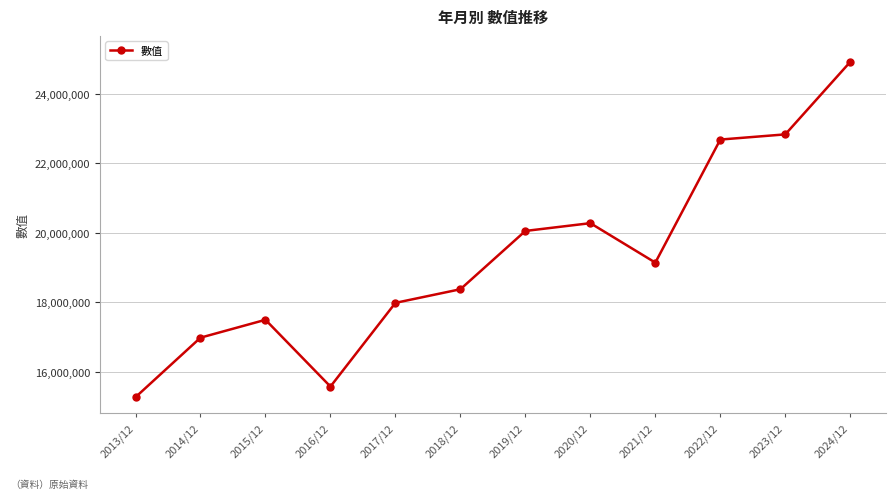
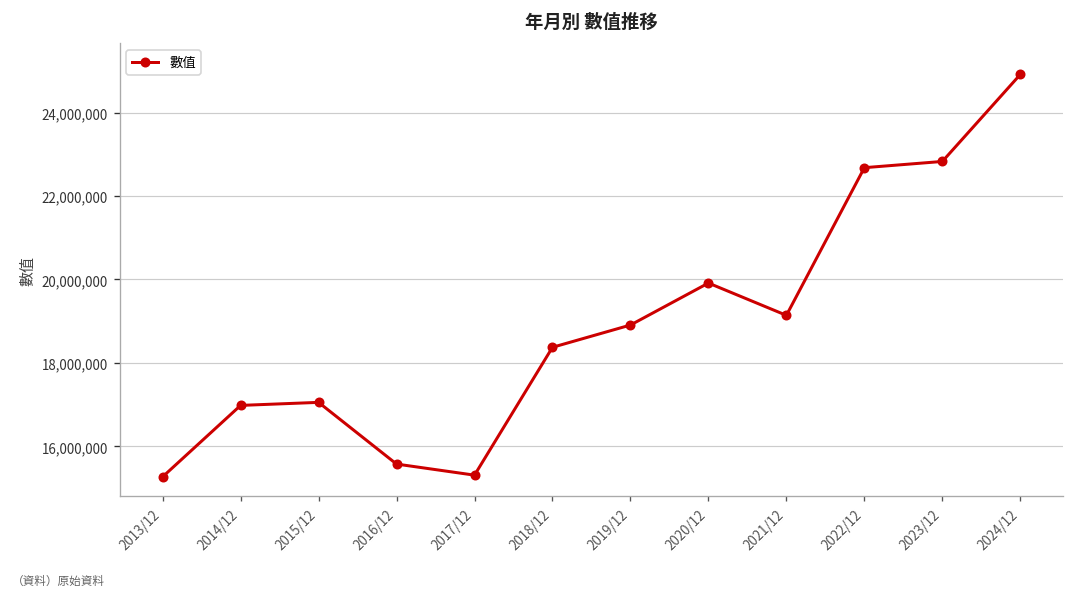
  {
    "2013/12": "15,300,000",
    "2014/12": "17,000,000",
-   "2015/12": "17,500,000",
+   "2015/12": "17,100,000",
    "2016/12": "15,600,000",
-   "2017/12": "18,000,000",
+   "2017/12": "15,300,000",
    "2018/12": "18,400,000",
-   "2019/12": "20,100,000",
-   "2020/12": "20,300,000",
+   "2019/12": "18,900,000",
+   "2020/12": "19,900,000",
    "2021/12": "19,100,000",
    "2022/12": "22,700,000",
    "2023/12": "22,800,000",
    "2024/12": "24,900,000"
  }
